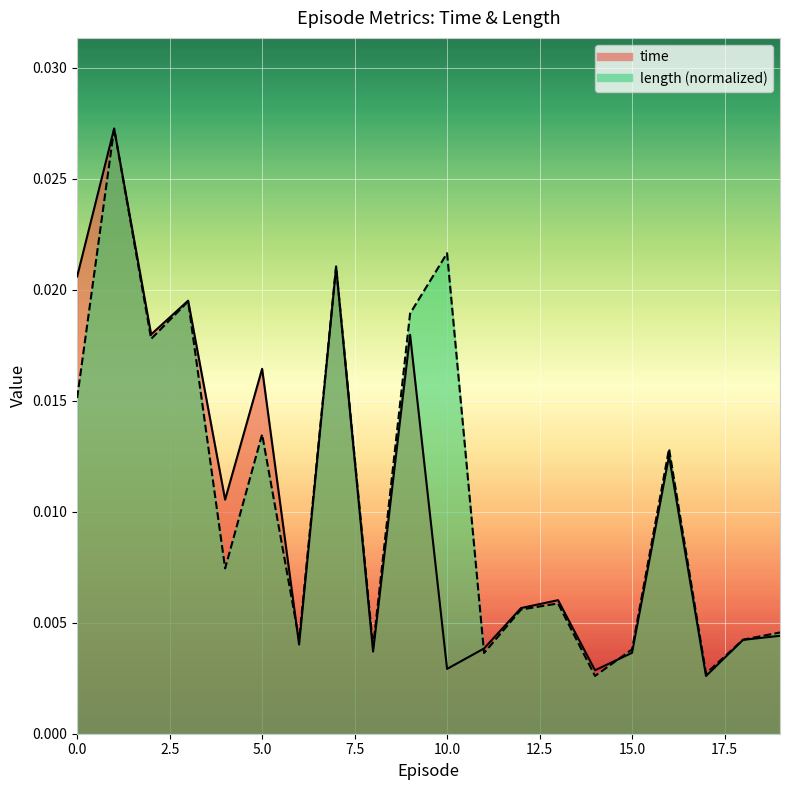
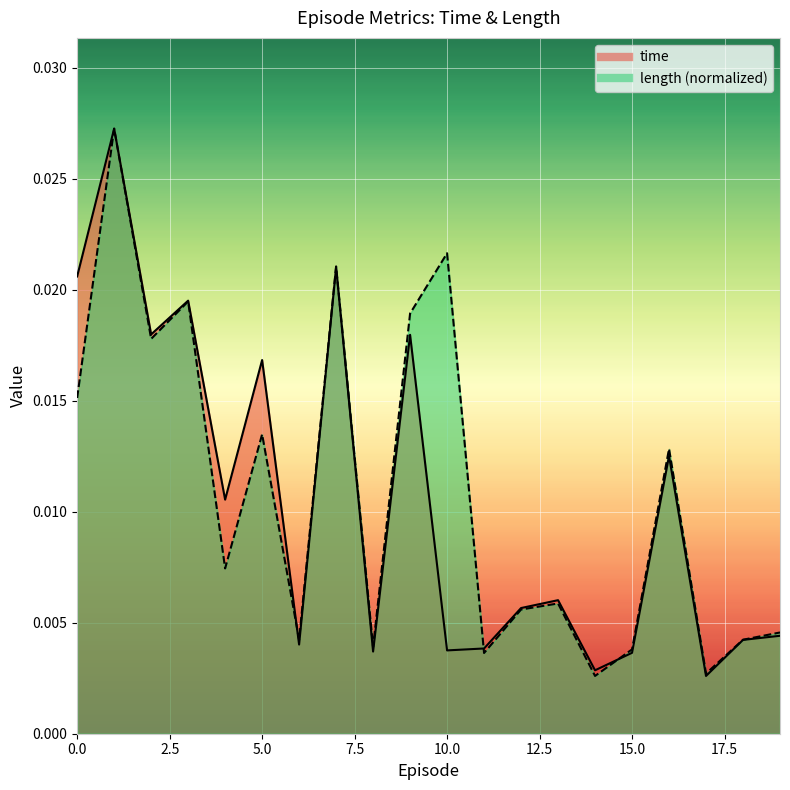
  {
    "time": {
      "0.0": 0.0206,
-     "5.0": 0.0164,
-     "10.0": 0.0029,
+     "5.0": 0.0168,
+     "10.0": 0.0038,
      "15.0": 0.0036
    },
    "length (normalized)": {
      "0.0": 0.0151,
      "5.0": 0.0135,
      "10.0": 0.0216,
      "15.0": 0.0038
    }
  }
